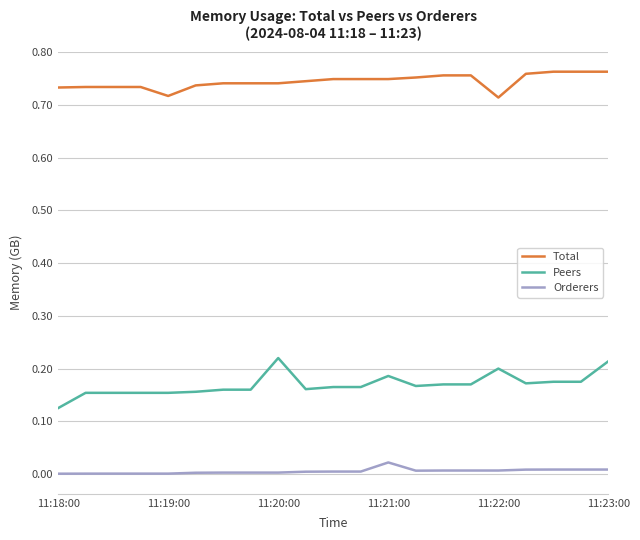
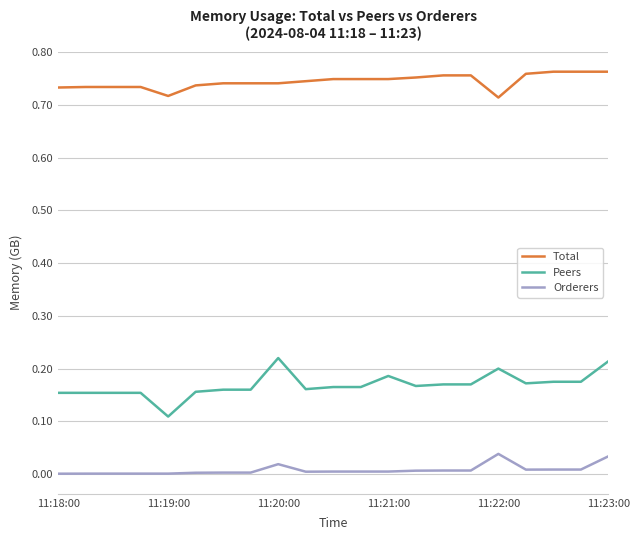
  {
    "Total": {
      "11:18:00": 0.73,
      "11:19:00": 0.72,
      "11:20:00": 0.74,
      "11:21:00": 0.75,
      "11:22:00": 0.71,
      "11:23:00": 0.76
    },
    "Peers": {
-     "11:18:00": 0.13,
-     "11:19:00": 0.15,
+     "11:18:00": 0.15,
+     "11:19:00": 0.11,
      "11:20:00": 0.22,
      "11:21:00": 0.19,
      "11:22:00": 0.20,
      "11:23:00": 0.21
    },
    "Orderers": {
      "11:18:00": 0.00,
      "11:19:00": 0.00,
-     "11:20:00": 0.00,
-     "11:21:00": 0.02,
-     "11:22:00": 0.01,
-     "11:23:00": 0.01
+     "11:20:00": 0.02,
+     "11:21:00": 0.00,
+     "11:22:00": 0.04,
+     "11:23:00": 0.03
    }
  }
